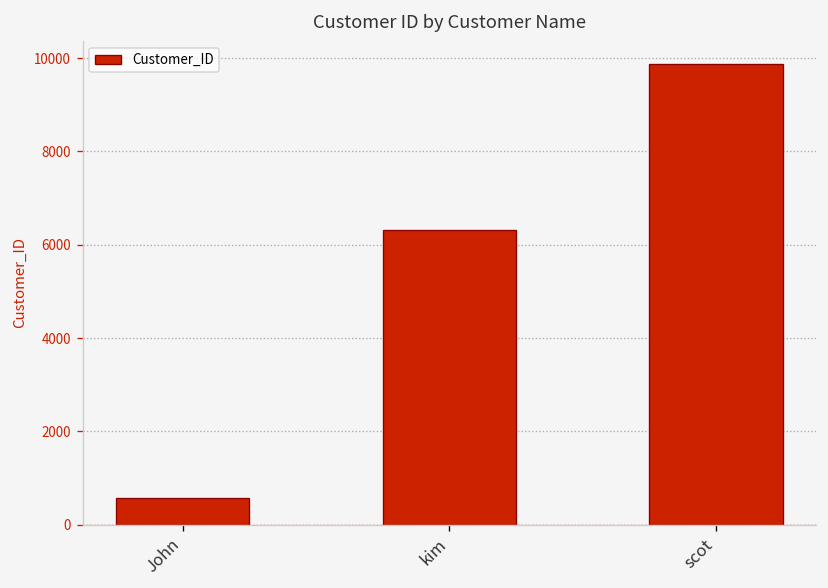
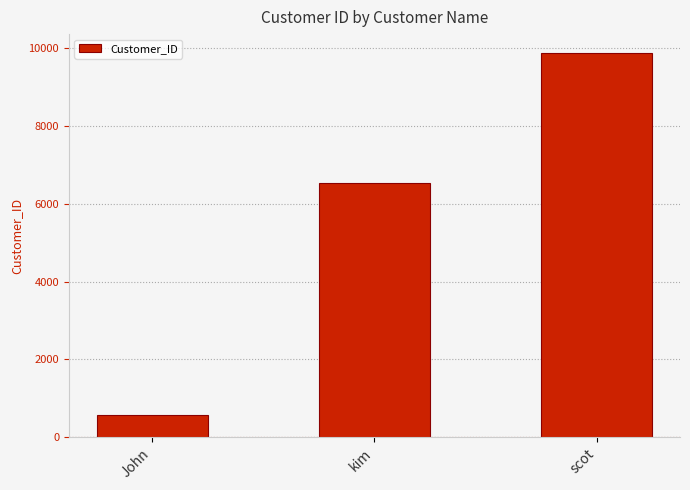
  {
    "John": 600,
-   "kim": 6300,
+   "kim": 6500,
    "scot": 9900
  }
